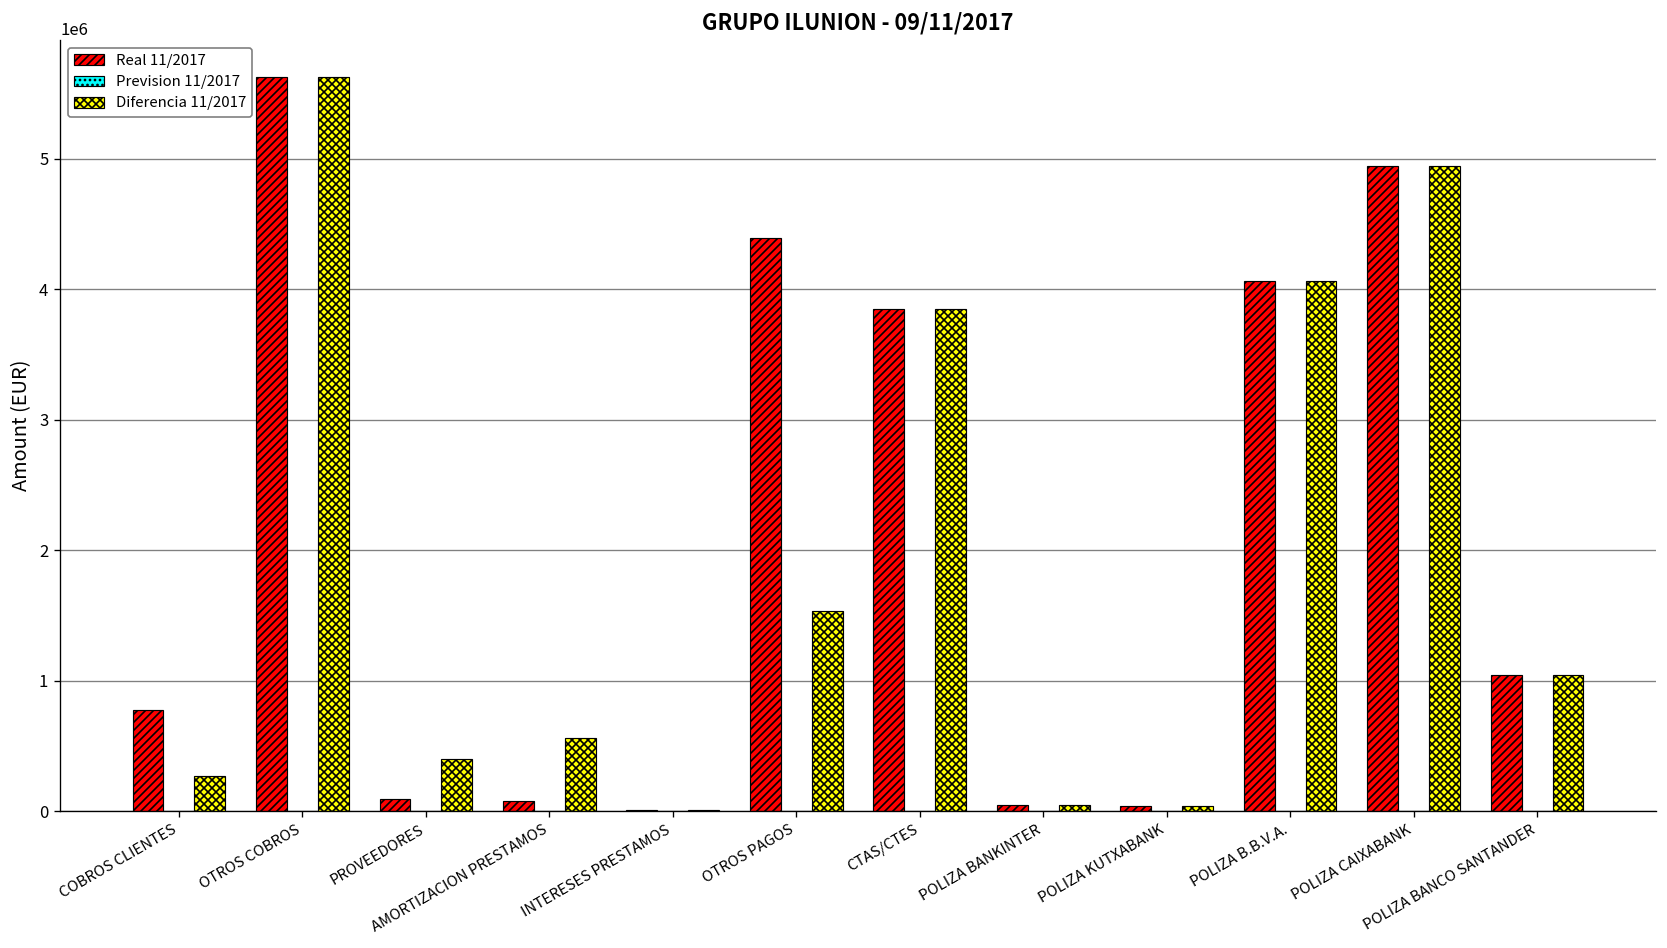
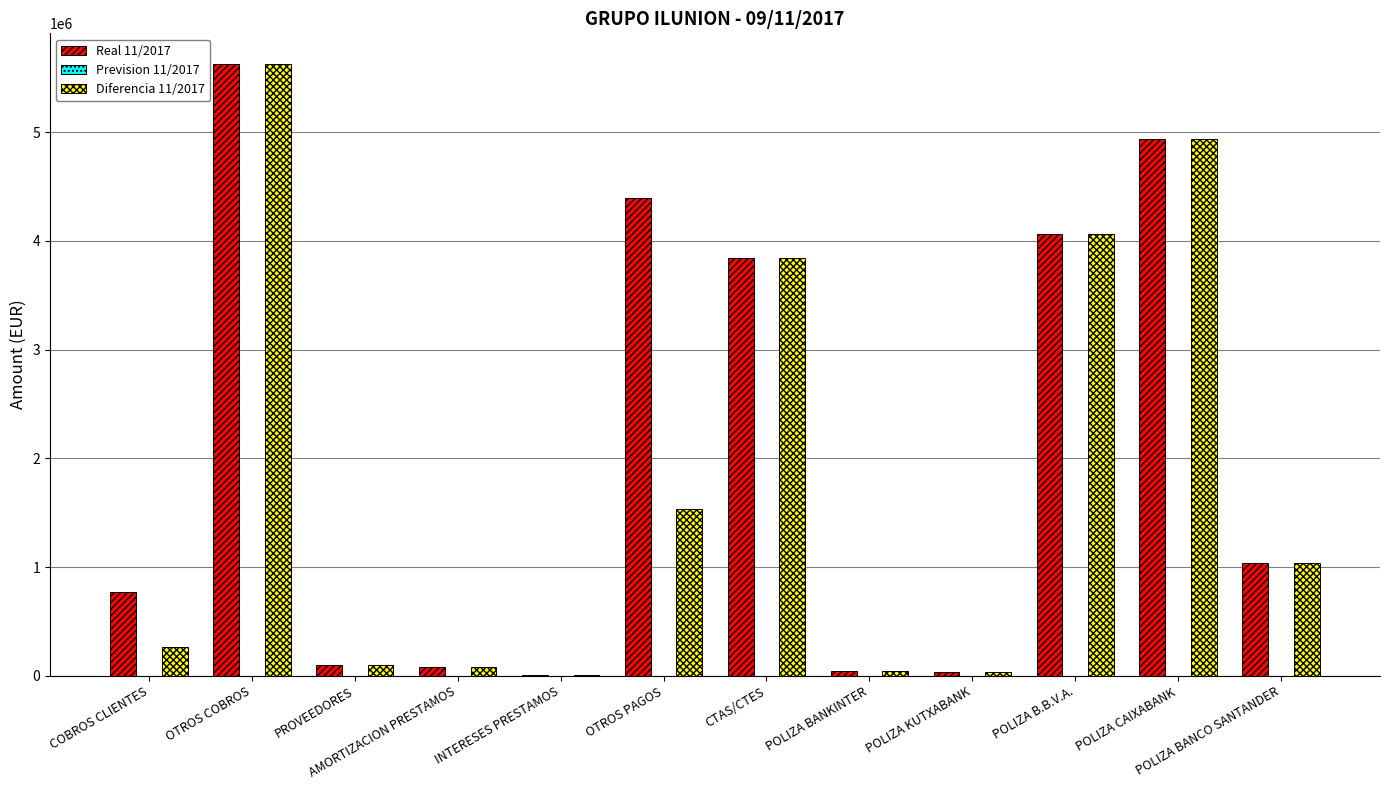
  {
    "Real 11/2017": {
      "COBROS CLIENTES": 770000,
      "OTROS COBROS": 5630000,
      "PROVEEDORES": 100000,
      "AMORTIZACION PRESTAMOS": 80000,
      "OTROS PAGOS": 4390000,
      "CTAS/CTES": 3840000,
      "POLIZA BANKINTER": 40000,
      "POLIZA KUTXABANK": 40000,
      "POLIZA B.B.V.A.": 4060000,
      "POLIZA CAIXABANK": 4940000,
      "POLIZA BANCO SANTANDER": 1040000
    },
    "Prevision 11/2017": {
      "COBROS CLIENTES": 0,
      "OTROS COBROS": 0,
      "PROVEEDORES": 0,
      "AMORTIZACION PRESTAMOS": 0,
      "INTERESES PRESTAMOS": 0,
      "OTROS PAGOS": 0,
      "CTAS/CTES": 0,
      "POLIZA BANKINTER": 0,
      "POLIZA KUTXABANK": 0,
      "POLIZA B.B.V.A.": 0,
      "POLIZA CAIXABANK": 0,
      "POLIZA BANCO SANTANDER": 0
    },
    "Diferencia 11/2017": {
      "COBROS CLIENTES": 270000,
      "OTROS COBROS": 5630000,
-     "PROVEEDORES": 400000,
-     "AMORTIZACION PRESTAMOS": 560000,
+     "PROVEEDORES": 100000,
+     "AMORTIZACION PRESTAMOS": 80000,
      "OTROS PAGOS": 1530000,
      "CTAS/CTES": 3840000,
      "POLIZA BANKINTER": 40000,
      "POLIZA KUTXABANK": 40000,
      "POLIZA B.B.V.A.": 4060000,
      "POLIZA CAIXABANK": 4940000,
      "POLIZA BANCO SANTANDER": 1040000
    }
  }
